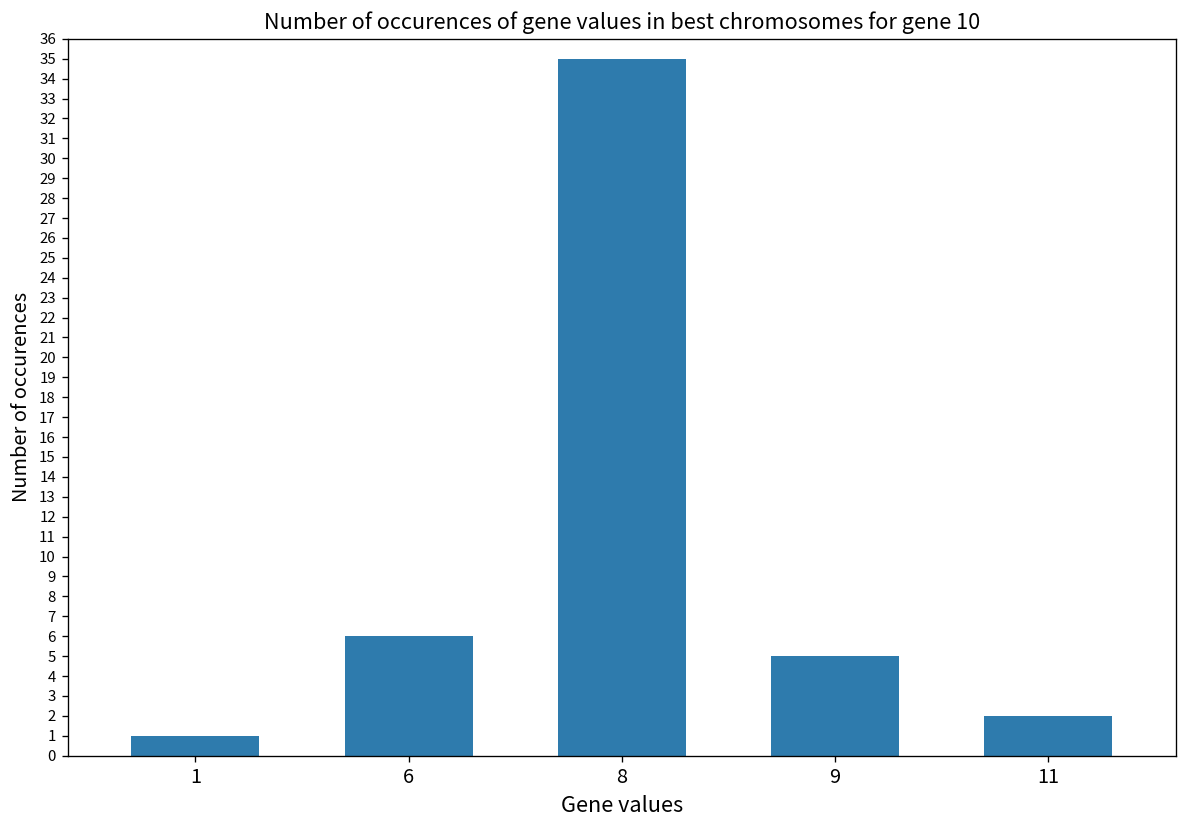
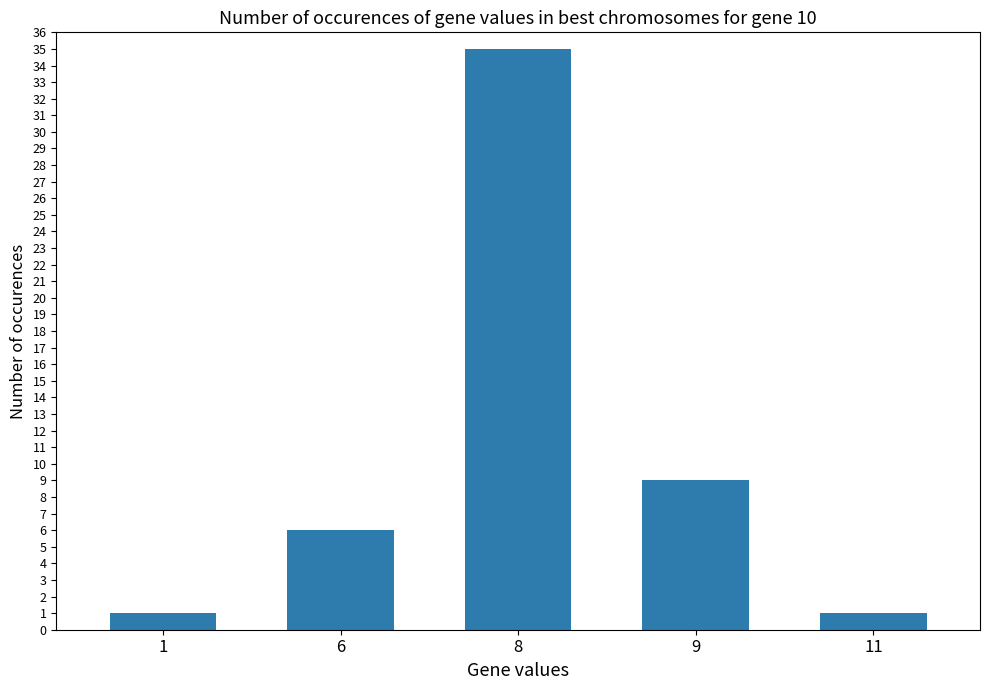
  {
    "1": 1,
    "6": 6,
    "8": 35,
-   "9": 5,
-   "11": 2
+   "9": 9,
+   "11": 1
  }
